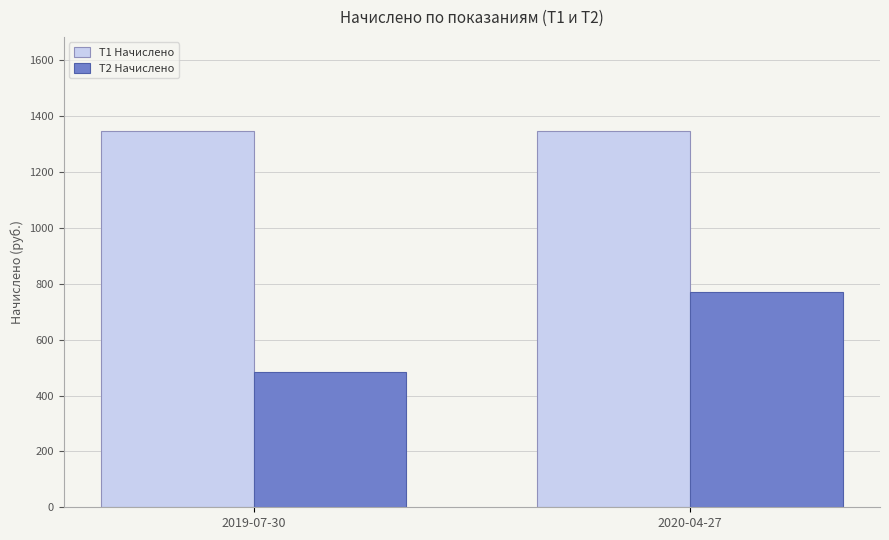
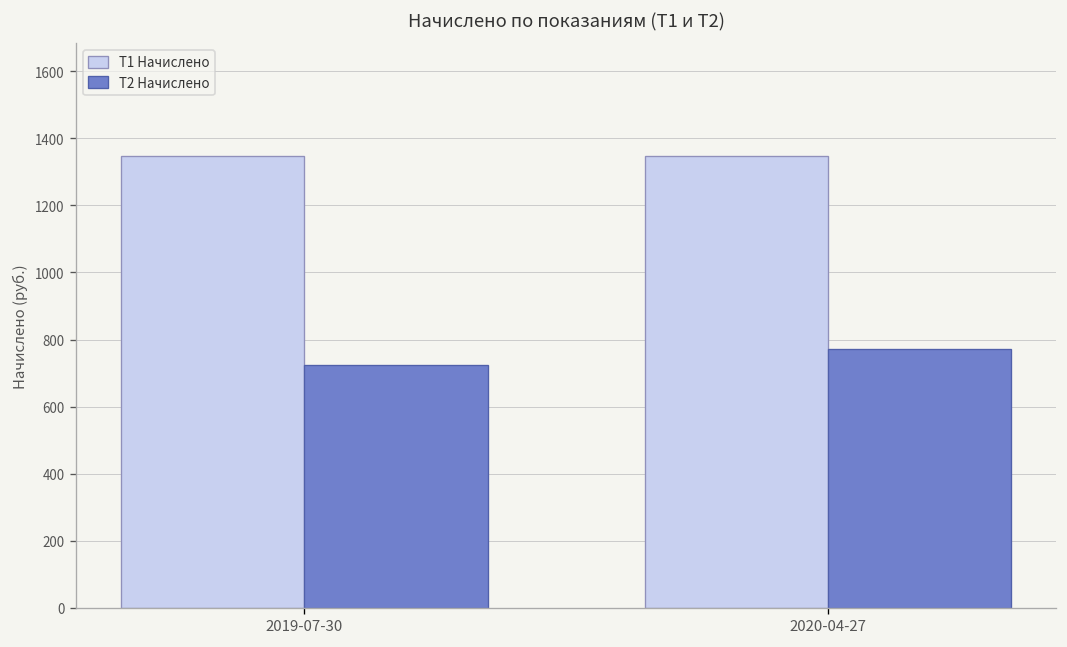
  {
    "Т1 Начислено": {
      "2019-07-30": 1350,
      "2020-04-27": 1350
    },
    "Т2 Начислено": {
-     "2019-07-30": 490,
+     "2019-07-30": 730,
      "2020-04-27": 770
    }
  }
